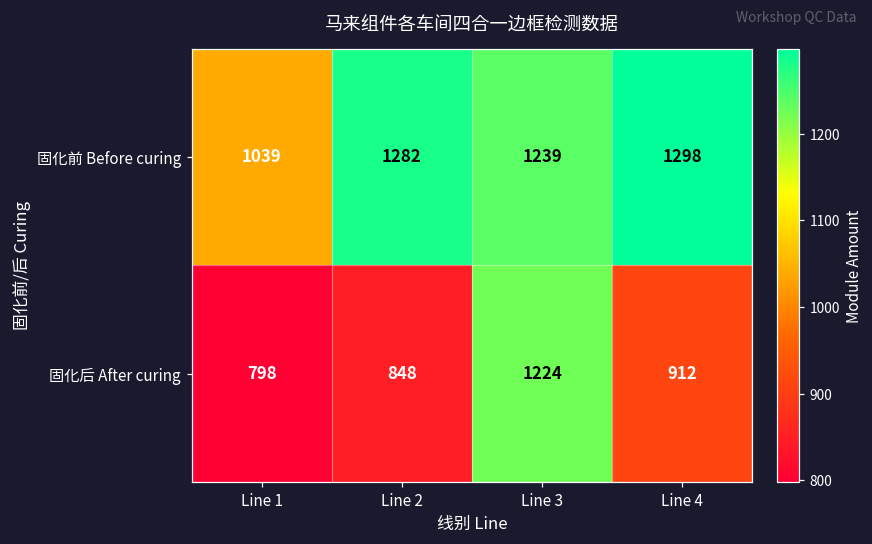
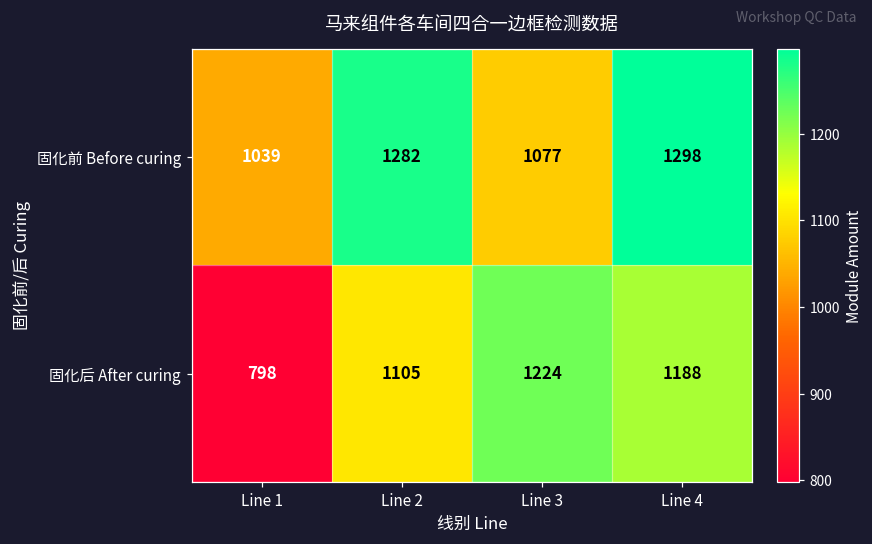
  {
    "固化前 Before curing": {
      "Line 1": 1039,
      "Line 2": 1282,
-     "Line 3": 1239,
+     "Line 3": 1077,
      "Line 4": 1298
    },
    "固化后 After curing": {
      "Line 1": 798,
-     "Line 2": 848,
+     "Line 2": 1105,
      "Line 3": 1224,
-     "Line 4": 912
+     "Line 4": 1188
    }
  }
